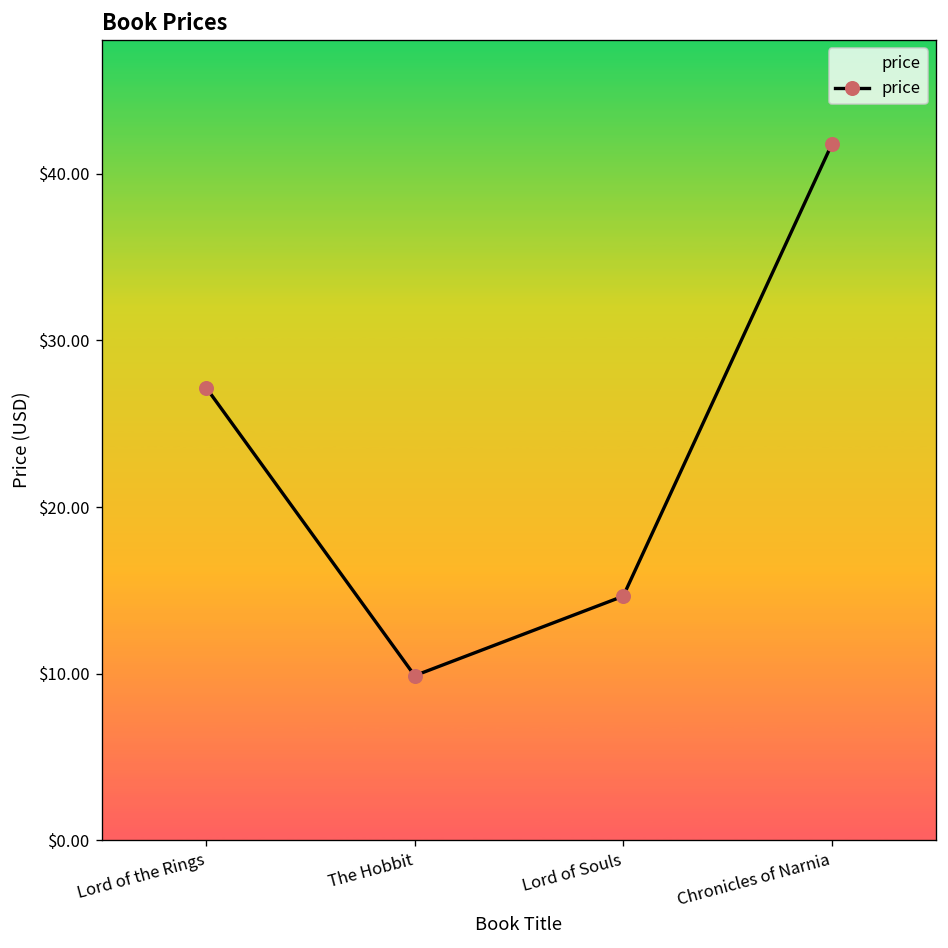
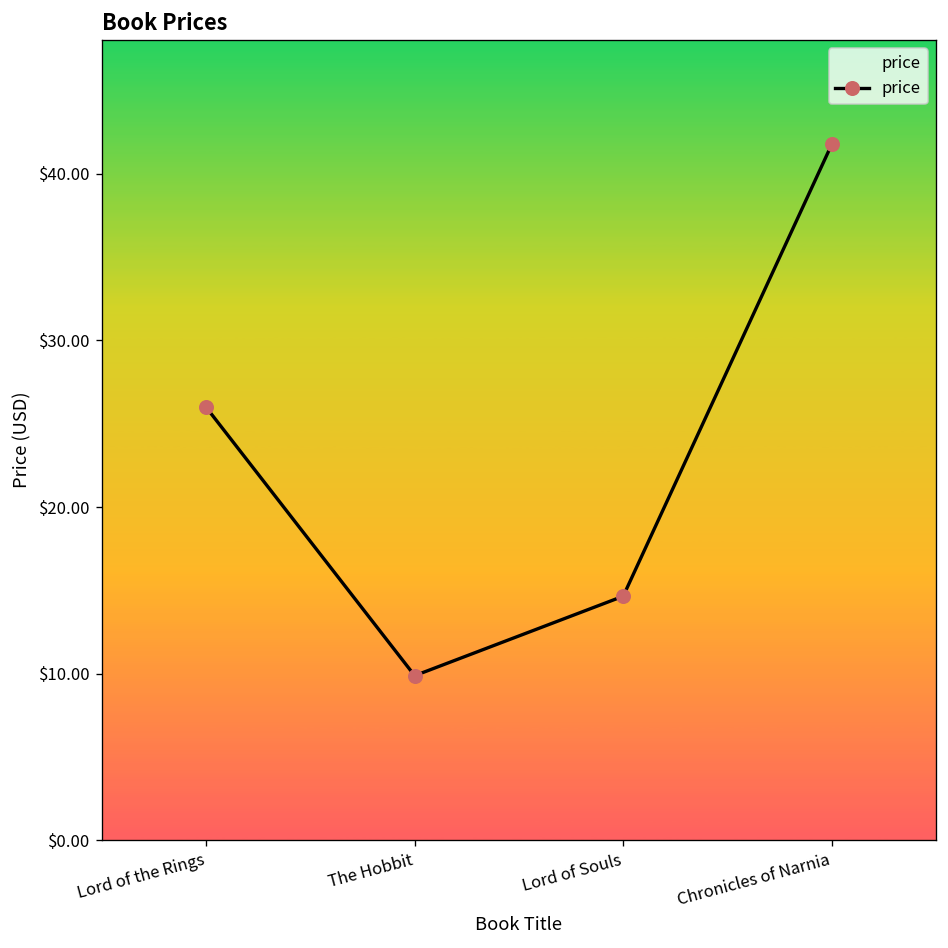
  {
-   "Lord of the Rings": "$27.2",
+   "Lord of the Rings": "$26.0",
    "The Hobbit": "$9.9",
    "Lord of Souls": "$14.7",
    "Chronicles of Narnia": "$41.8"
  }
